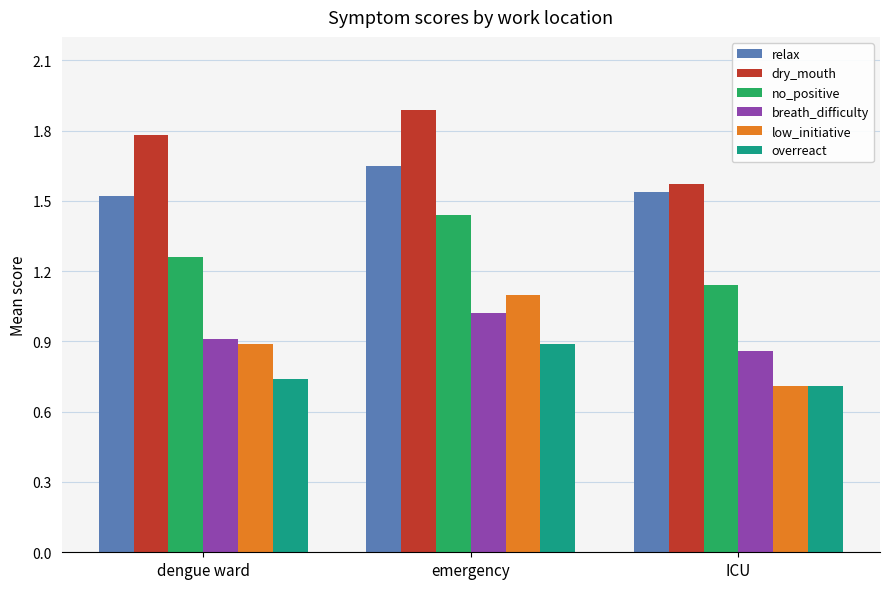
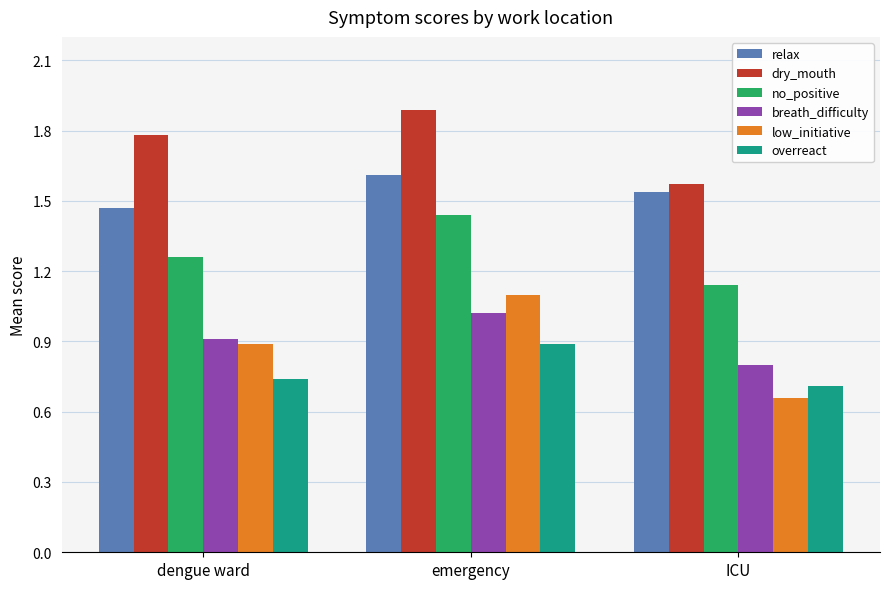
  {
    "relax": {
-     "dengue ward": 1.52,
-     "emergency": 1.65,
+     "dengue ward": 1.47,
+     "emergency": 1.61,
      "ICU": 1.54
    },
    "dry_mouth": {
      "dengue ward": 1.78,
      "emergency": 1.89,
      "ICU": 1.57
    },
    "breath_difficulty": {
      "dengue ward": 0.91,
      "emergency": 1.02,
-     "ICU": 0.86
+     "ICU": 0.80
    },
    "low_initiative": {
      "dengue ward": 0.89,
      "emergency": 1.10,
-     "ICU": 0.71
+     "ICU": 0.66
    }
  }
